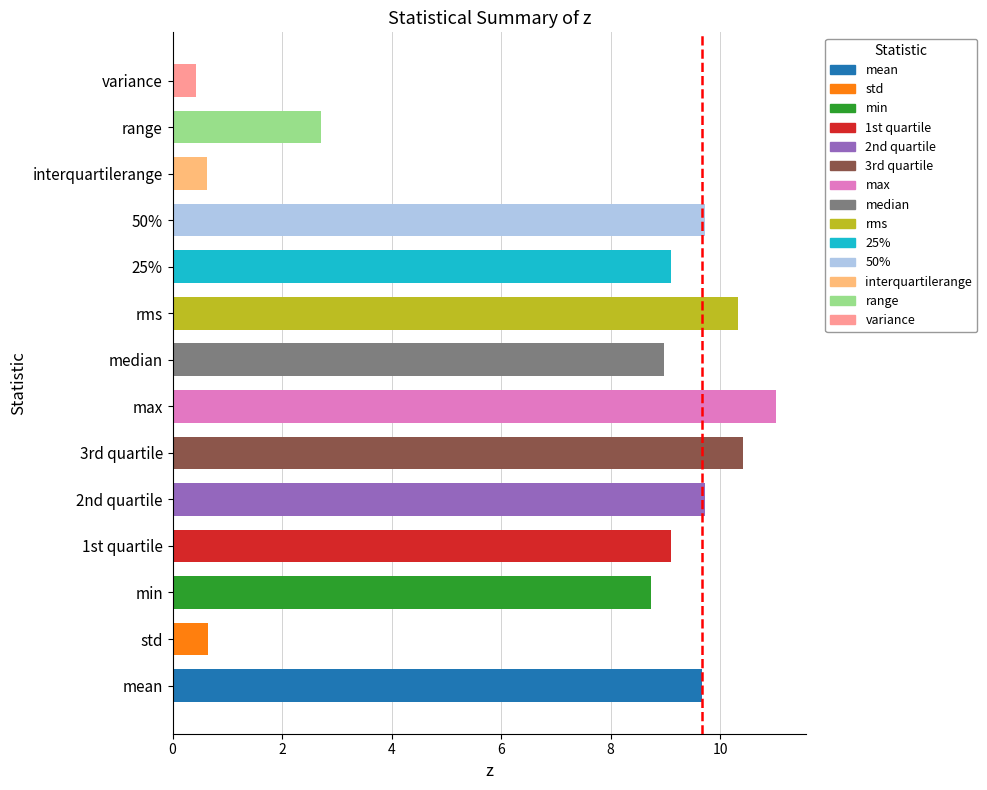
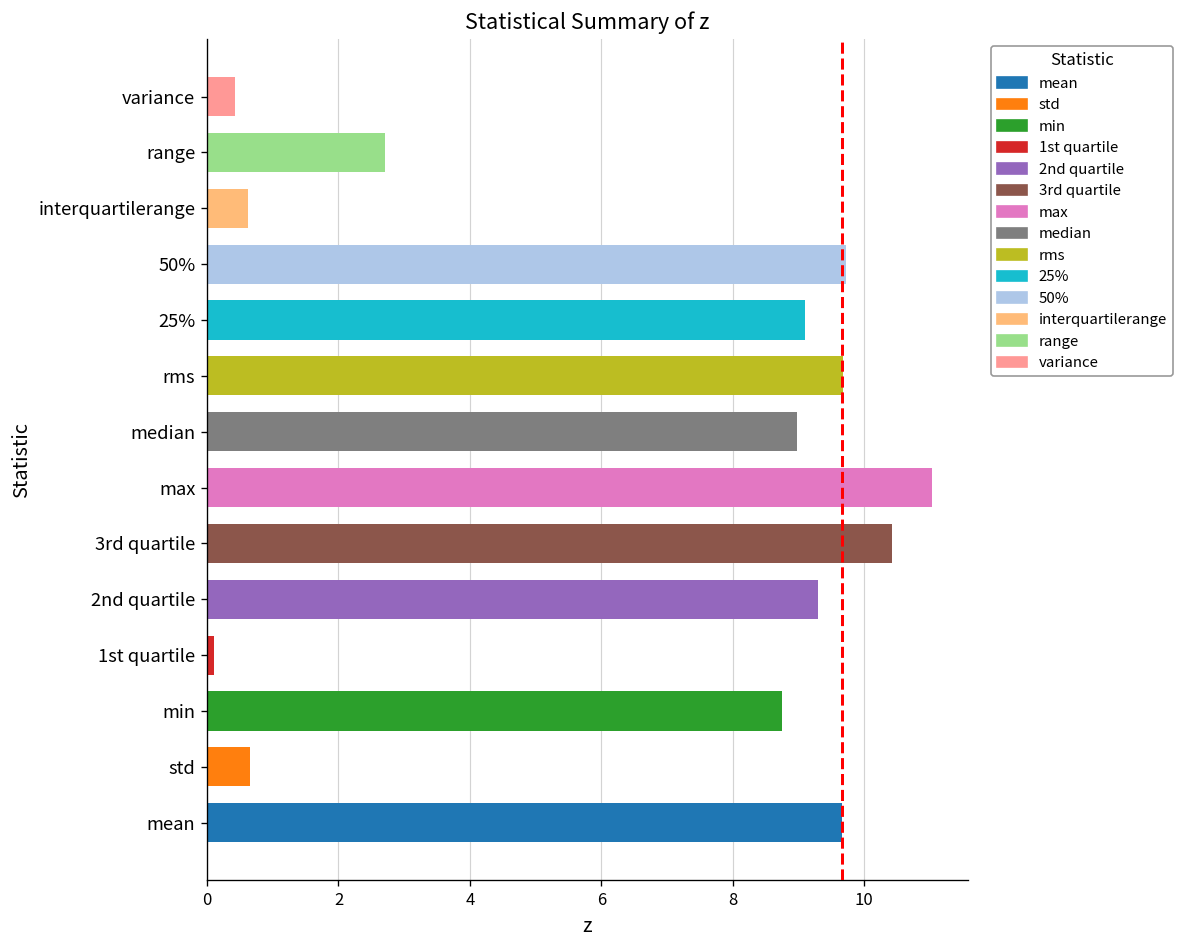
  {
    "variance": 0.4,
    "range": 2.7,
    "interquartilerange": 0.6,
    "50%": 9.7,
    "25%": 9.1,
-   "rms": 10.3,
+   "rms": 9.7,
    "median": 9.0,
    "max": 11.0,
    "3rd quartile": 10.4,
-   "2nd quartile": 9.7,
-   "1st quartile": 9.1,
+   "2nd quartile": 9.3,
+   "1st quartile": 0.1,
    "min": 8.7,
    "std": 0.7,
    "mean": 9.7
  }
